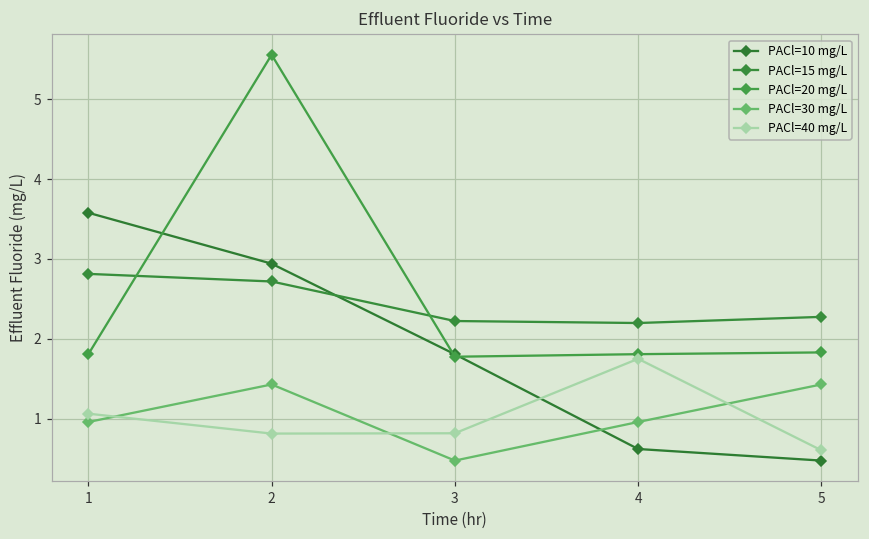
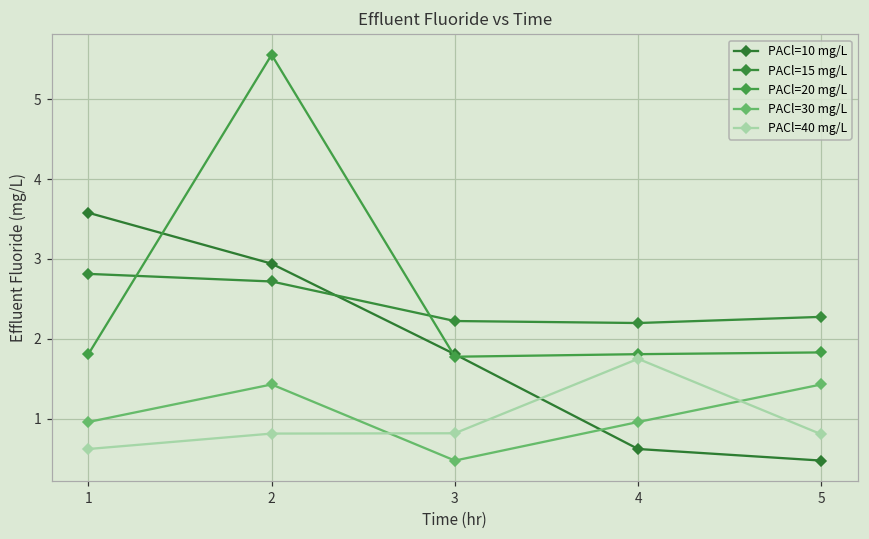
  {
    "PACl=40 mg/L": {
-     "1": 1.1,
+     "1": 0.6,
      "2": 0.8,
      "3": 0.8,
      "4": 1.8,
-     "5": 0.6
+     "5": 0.8
    }
  }
